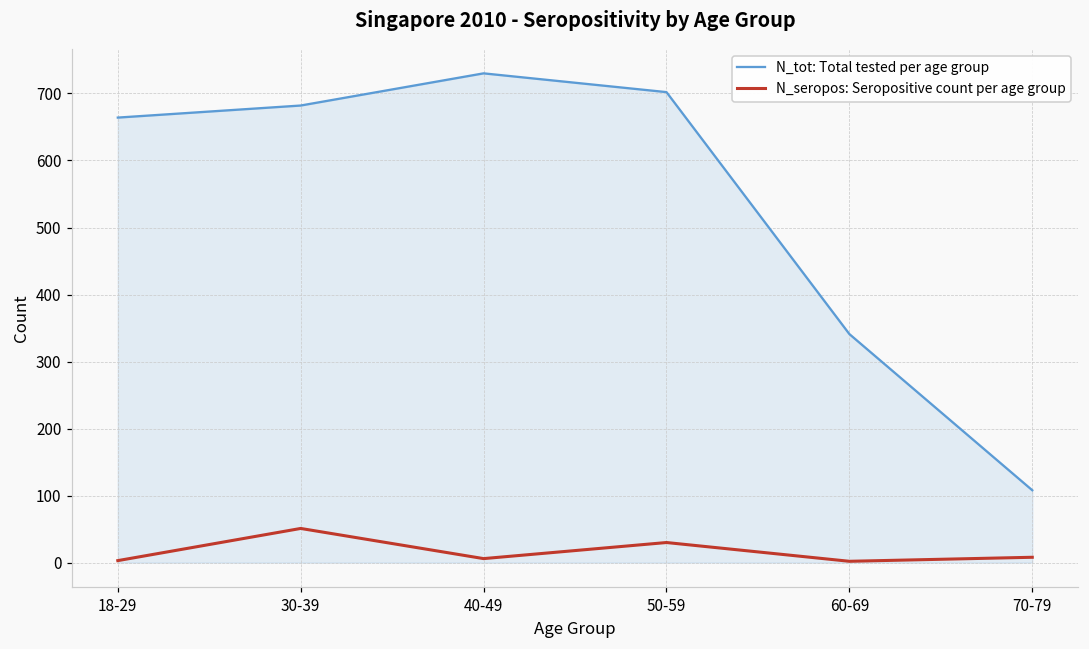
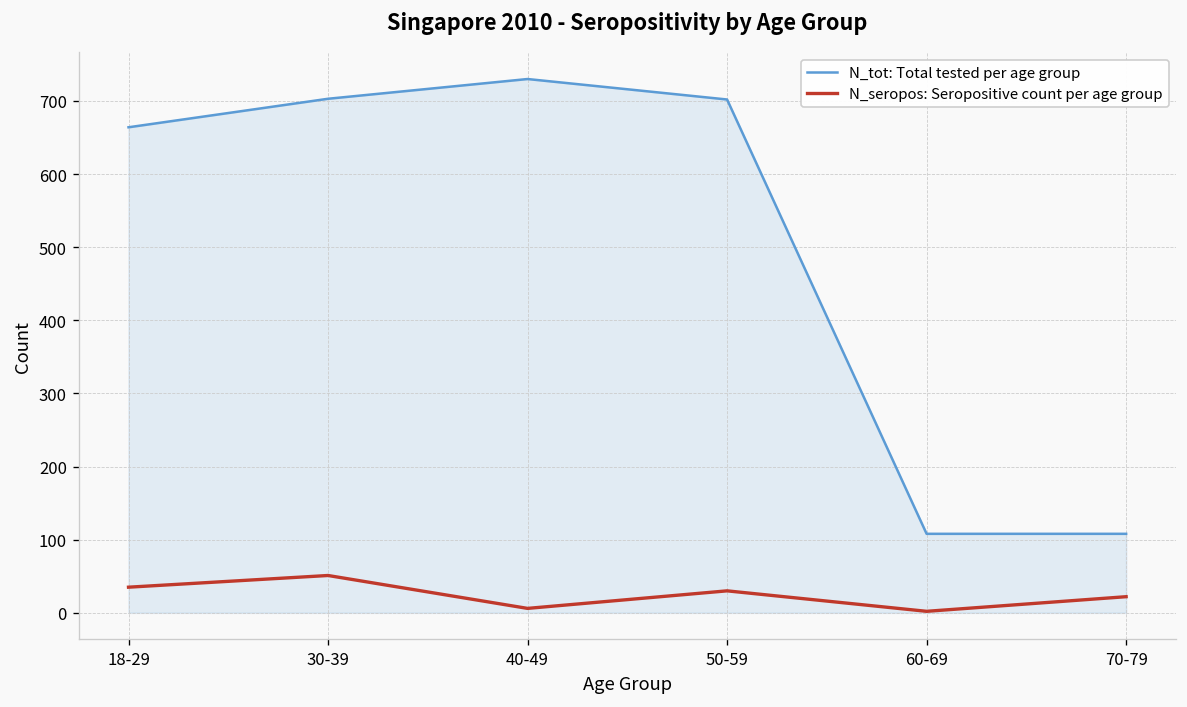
  {
    "N_tot: Total tested per age group": {
      "18-29": 660,
-     "30-39": 680,
+     "30-39": 700,
      "40-49": 730,
      "50-59": 700,
-     "60-69": 340,
+     "60-69": 110,
      "70-79": 110
    },
    "N_seropos: Seropositive count per age group": {
-     "18-29": 0,
+     "18-29": 40,
      "30-39": 50,
      "40-49": 10,
      "50-59": 30,
      "60-69": 0,
-     "70-79": 10
+     "70-79": 20
    }
  }
